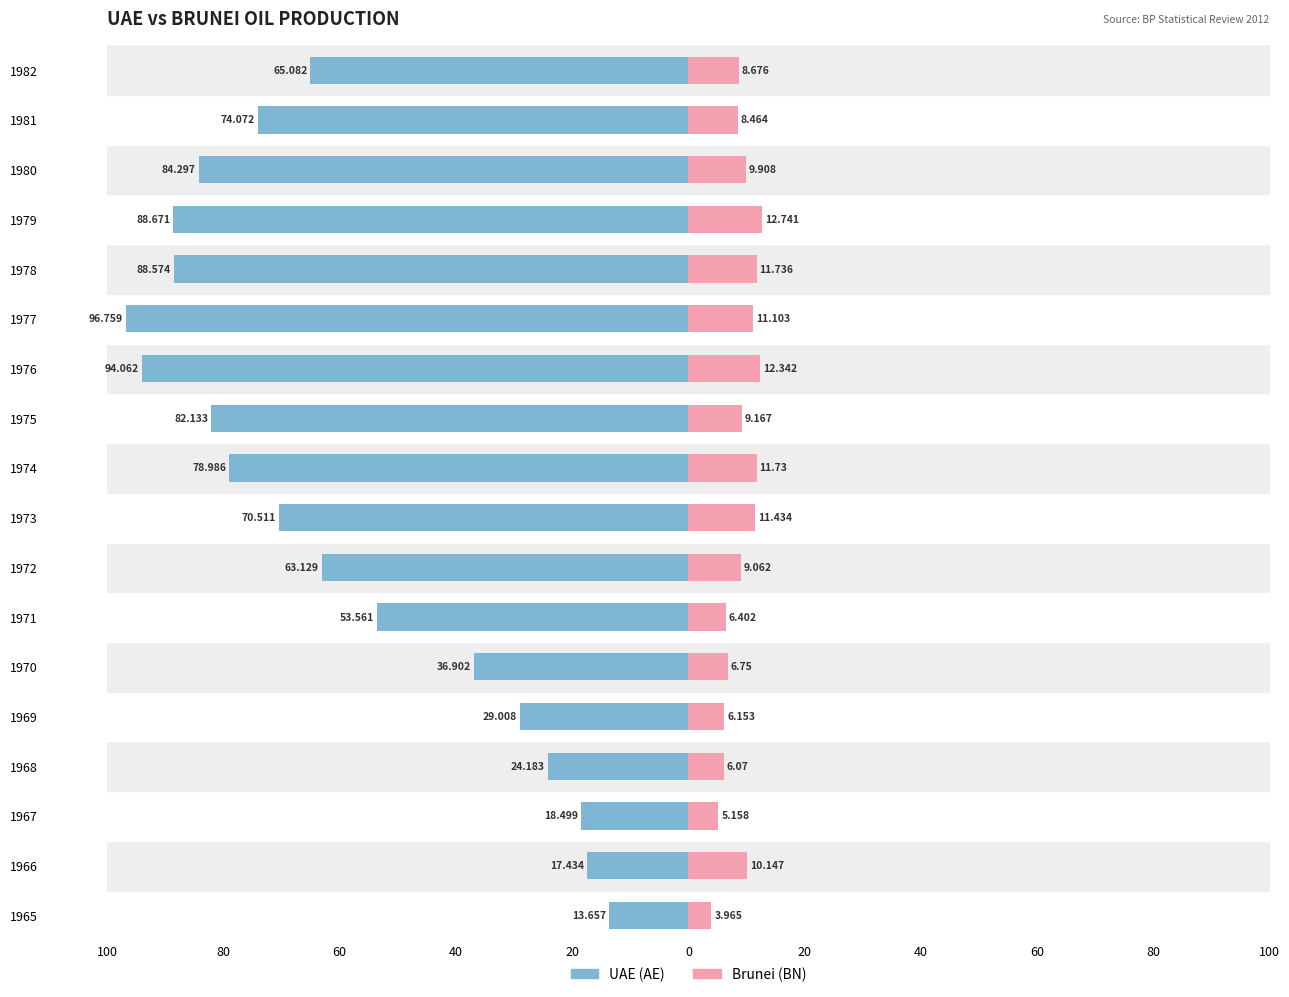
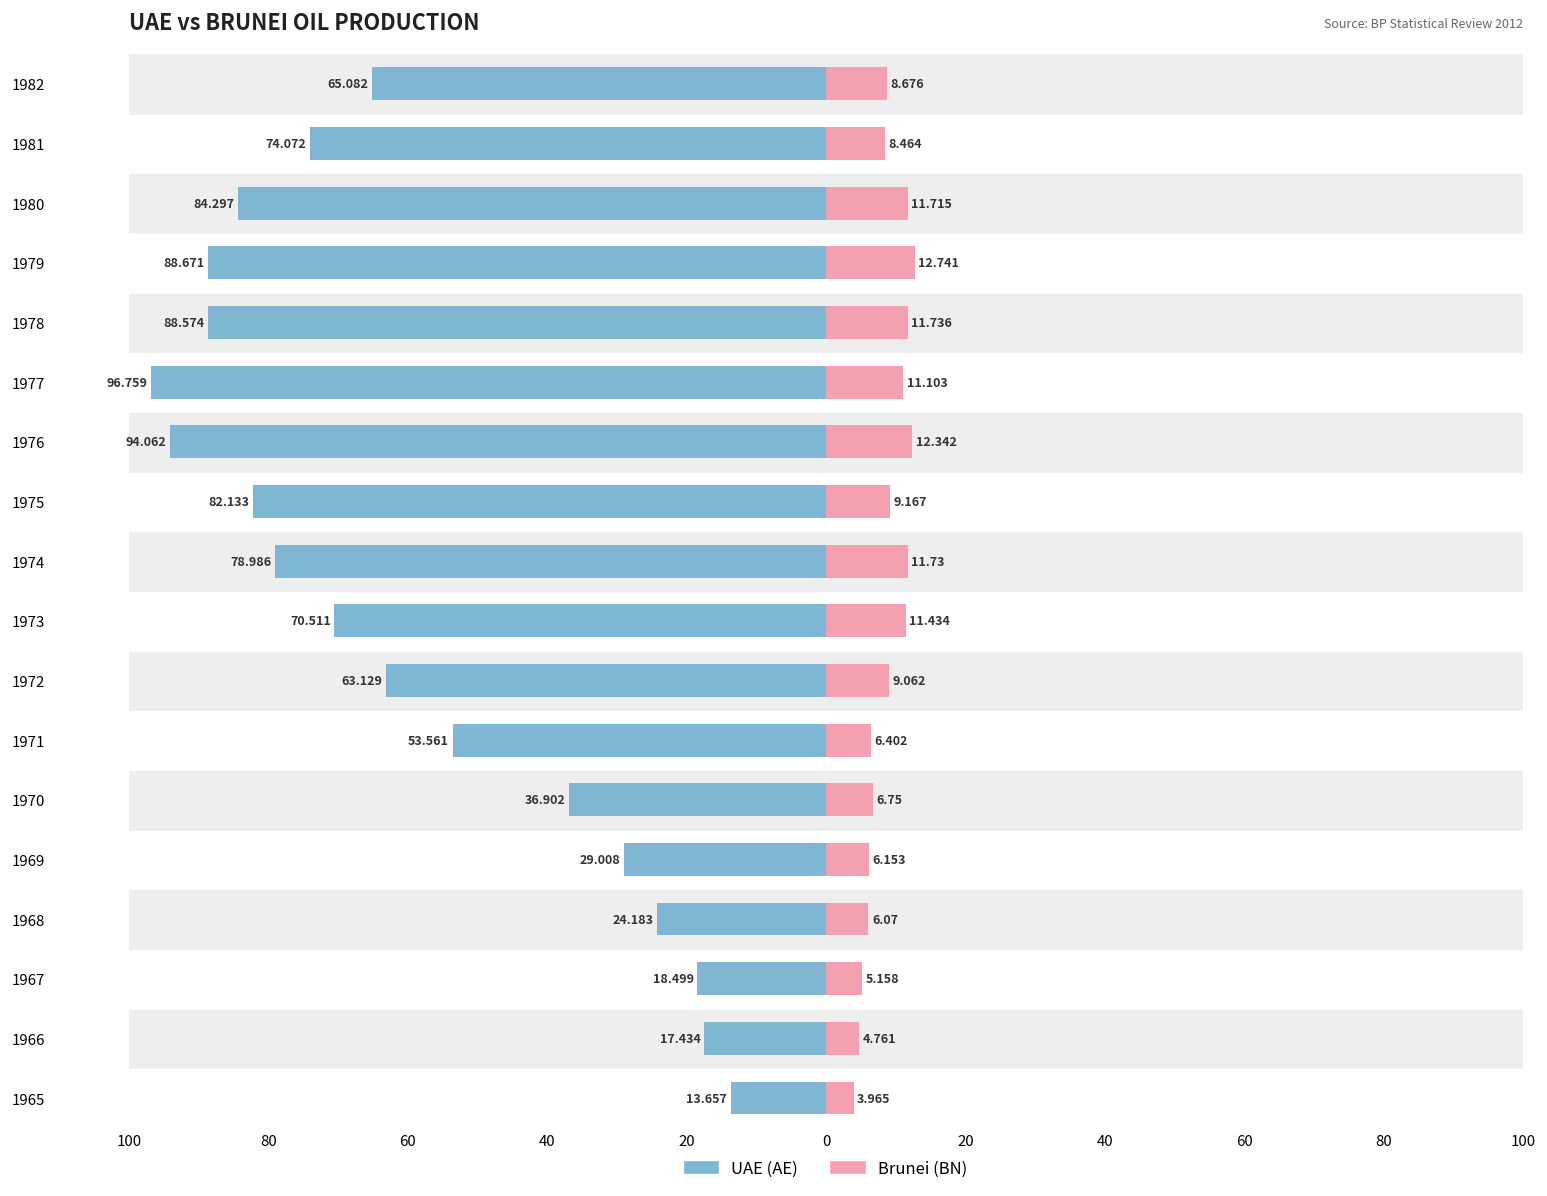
  {
    "Brunei (BN)": {
      "1982": 8.676,
      "1981": 8.464,
-     "1980": 9.908,
+     "1980": 11.715,
      "1979": 12.741,
      "1978": 11.736,
      "1977": 11.103,
      "1976": 12.342,
      "1975": 9.167,
      "1974": 11.73,
      "1973": 11.434,
      "1972": 9.062,
      "1971": 6.402,
      "1970": 6.75,
      "1969": 6.153,
      "1968": 6.07,
      "1967": 5.158,
-     "1966": 10.147,
+     "1966": 4.761,
      "1965": 3.965
    }
  }
